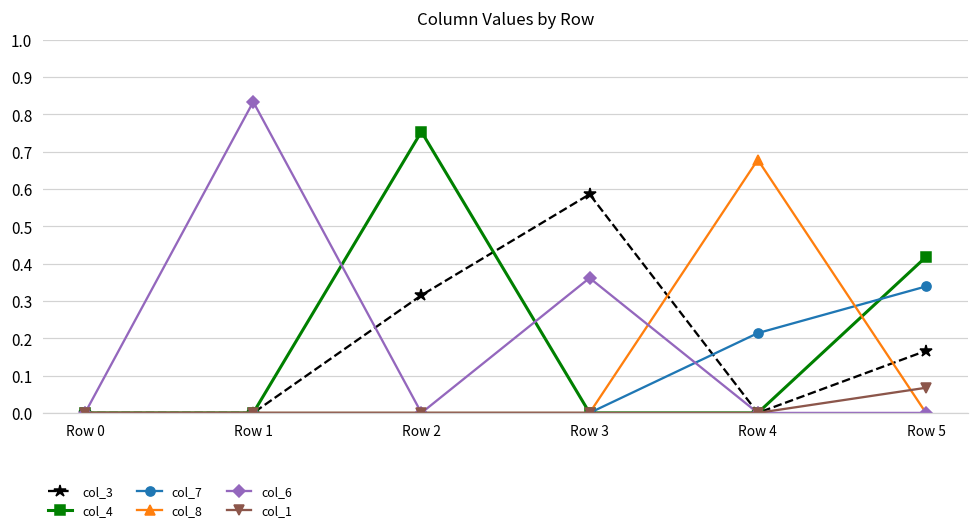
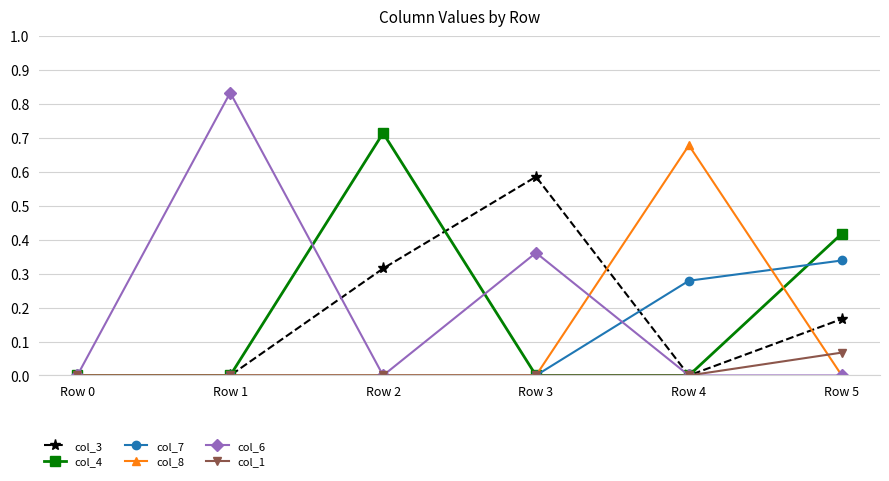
  {
    "col_3": {
      "Row 2": 0.32,
      "Row 3": 0.59,
      "Row 5": 0.17
    },
    "col_4": {
-     "Row 2": 0.75,
+     "Row 2": 0.71,
      "Row 5": 0.42
    },
    "col_7": {
-     "Row 4": 0.21,
+     "Row 4": 0.28,
      "Row 5": 0.34
    },
    "col_8": {
      "Row 4": 0.68
    },
    "col_6": {
      "Row 1": 0.83,
      "Row 3": 0.36
    },
    "col_1": {
      "Row 5": 0.07
    }
  }
